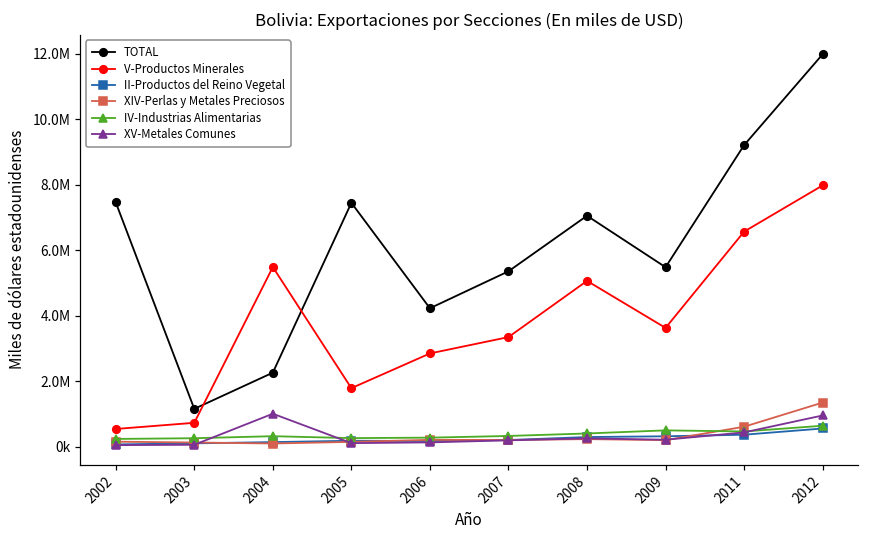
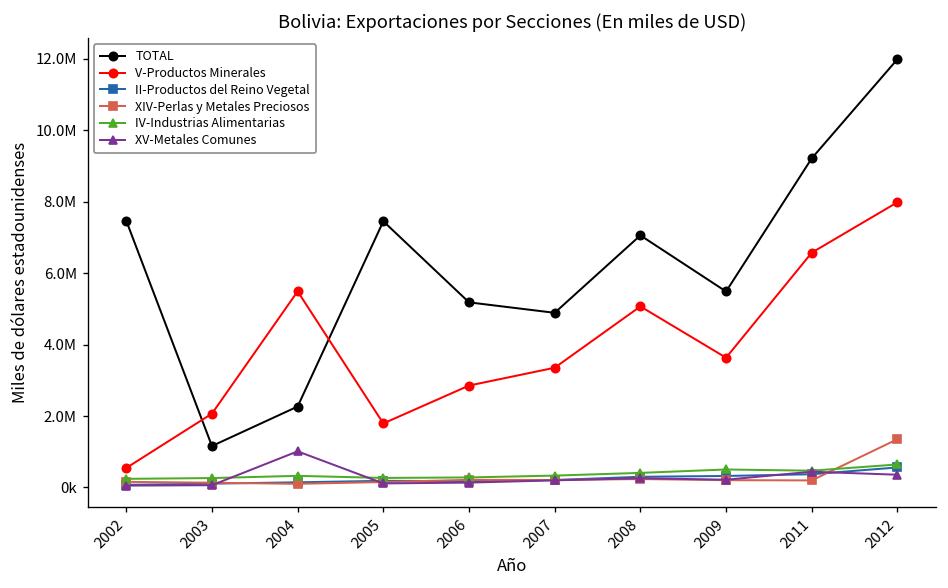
  {
    "TOTAL": {
      "2002": 7500000,
      "2003": 1200000,
      "2004": 2300000,
      "2005": 7500000,
-     "2006": 4200000,
-     "2007": 5400000,
+     "2006": 5200000,
+     "2007": 4900000,
      "2008": 7100000,
      "2009": 5500000,
      "2011": 9200000,
      "2012": 12000000
    },
    "V-Productos Minerales": {
      "2002": 500000,
-     "2003": 700000,
+     "2003": 2100000,
      "2004": 5500000,
      "2005": 1800000,
      "2006": 2900000,
      "2007": 3400000,
      "2008": 5100000,
      "2009": 3600000,
      "2011": 6600000,
      "2012": 8000000
    },
    "II-Productos del Reino Vegetal": {
      "2009": 300000
    },
    "XIV-Perlas y Metales Preciosos": {
-     "2011": 600000,
+     "2011": 200000,
      "2012": 1400000
    },
    "IV-Industrias Alimentarias": {
      "2003": 300000,
      "2004": 300000,
      "2007": 300000,
      "2008": 400000,
      "2009": 500000
    },
    "XV-Metales Comunes": {
      "2004": 1000000,
-     "2012": 1000000
+     "2012": 400000
    }
  }
